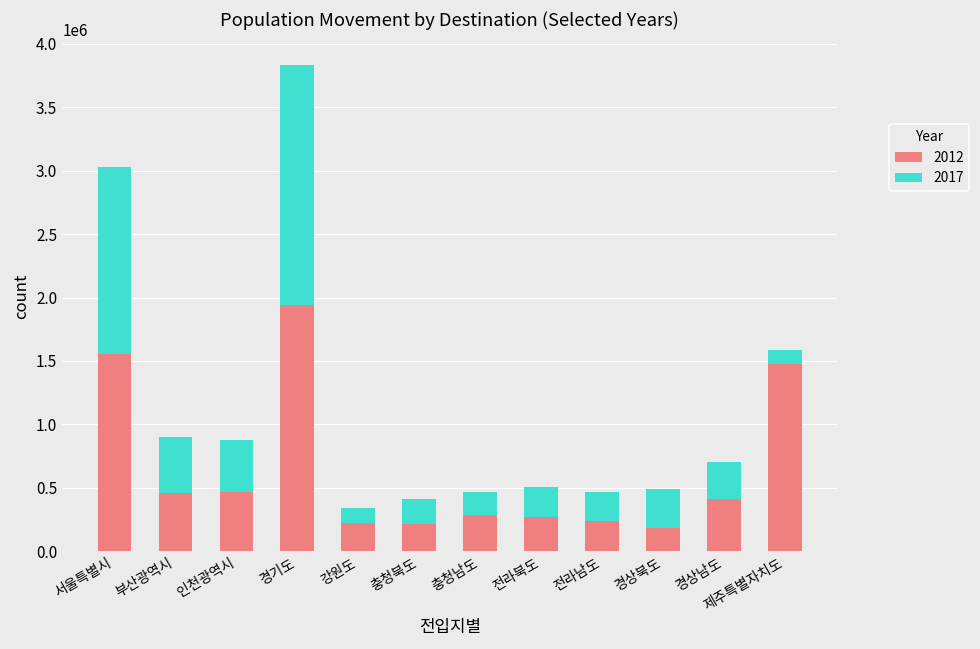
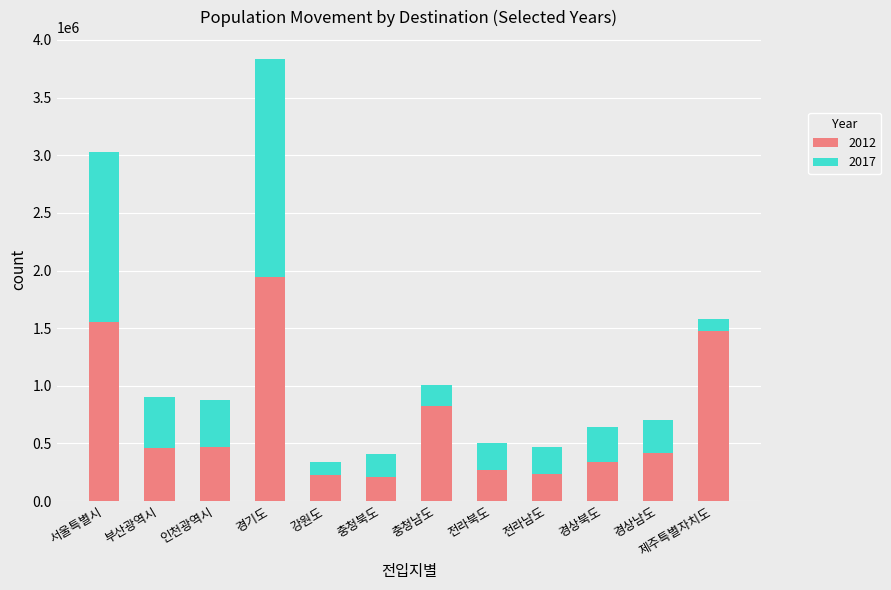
  {
    "2012": {
      "서울특별시": 1560000,
      "부산광역시": 460000,
      "인천광역시": 470000,
      "경기도": 1940000,
      "강원도": 230000,
      "충청북도": 210000,
-     "충청남도": 290000,
+     "충청남도": 830000,
      "전라북도": 270000,
      "전라남도": 240000,
-     "경상북도": 180000,
+     "경상북도": 340000,
      "경상남도": 410000,
      "제주특별자치도": 1480000
    },
    "2017": {
      "서울특별시": 1470000,
      "부산광역시": 440000,
      "인천광역시": 410000,
      "경기도": 1890000,
      "강원도": 110000,
      "충청북도": 200000,
      "충청남도": 180000,
      "전라북도": 230000,
      "전라남도": 230000,
      "경상북도": 310000,
      "경상남도": 290000,
      "제주특별자치도": 110000
    }
  }
